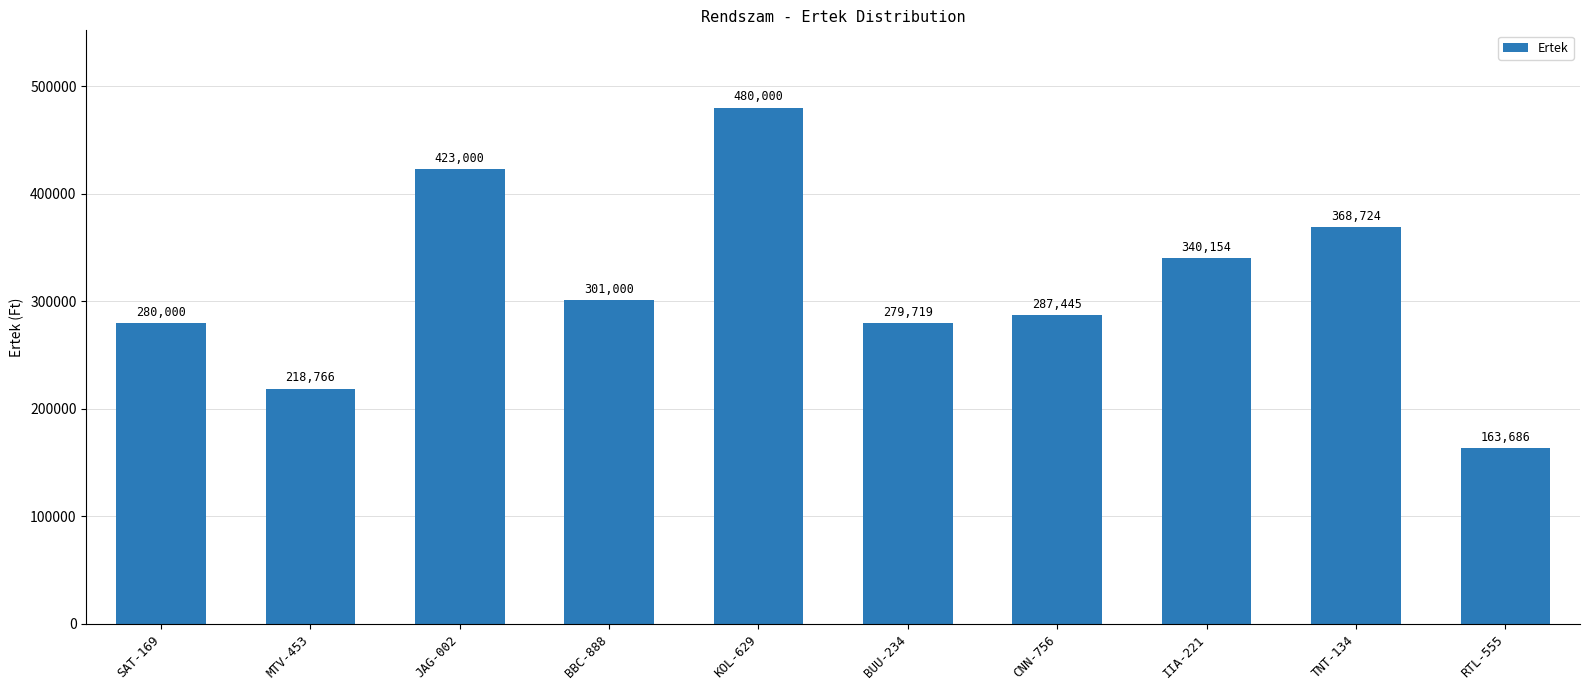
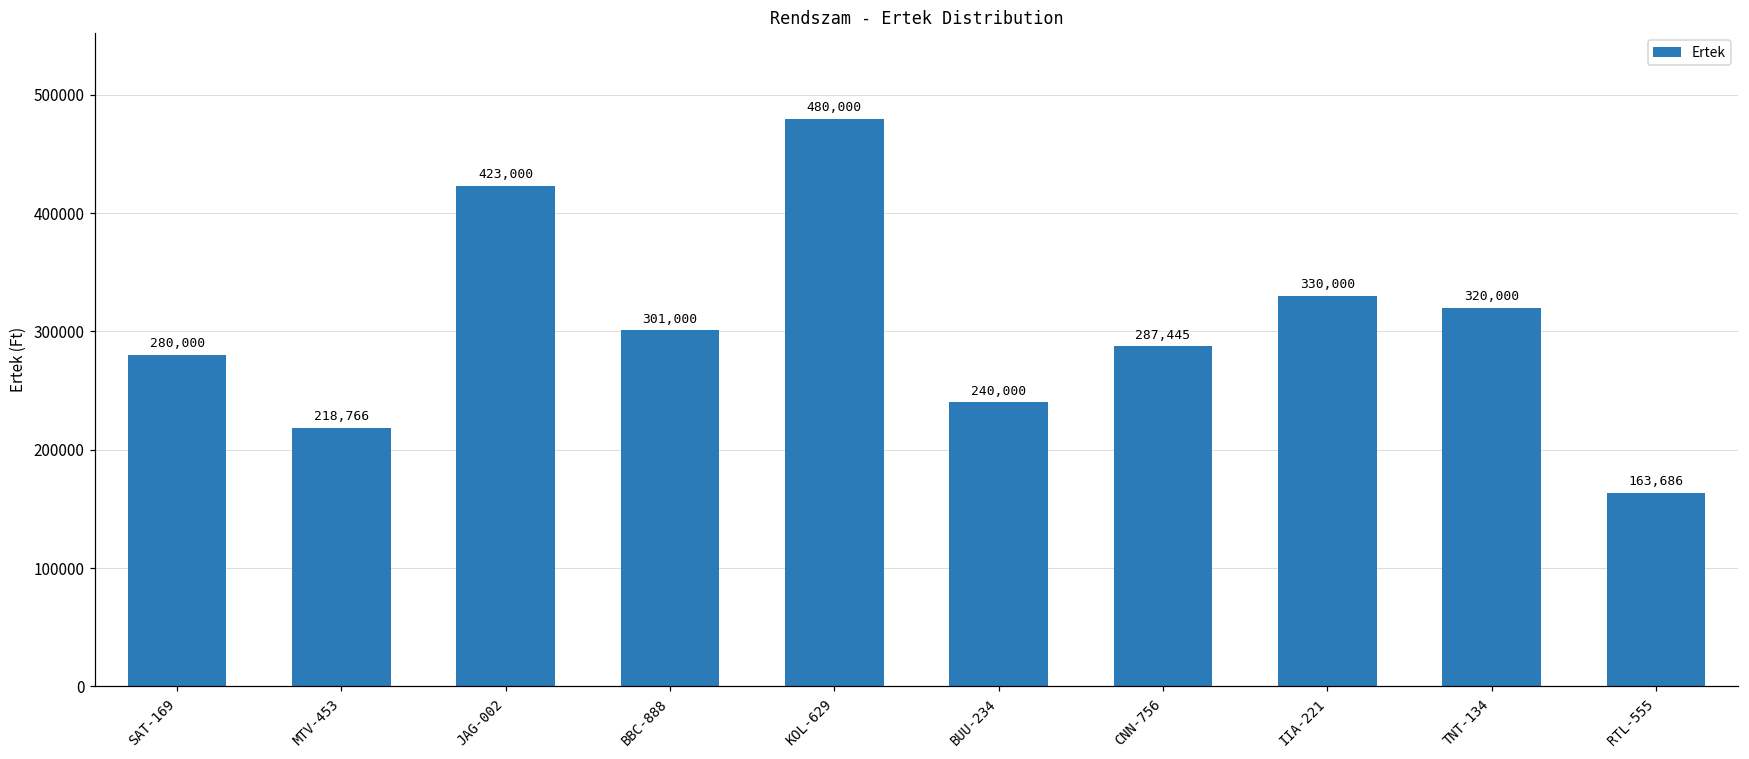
  {
    "SAT-169": "280,000",
    "MTV-453": "218,766",
    "JAG-002": "423,000",
    "BBC-888": "301,000",
    "KOL-629": "480,000",
-   "BUU-234": "279,719",
+   "BUU-234": "240,000",
    "CNN-756": "287,445",
-   "IIA-221": "340,154",
-   "TNT-134": "368,724",
+   "IIA-221": "330,000",
+   "TNT-134": "320,000",
    "RTL-555": "163,686"
  }
